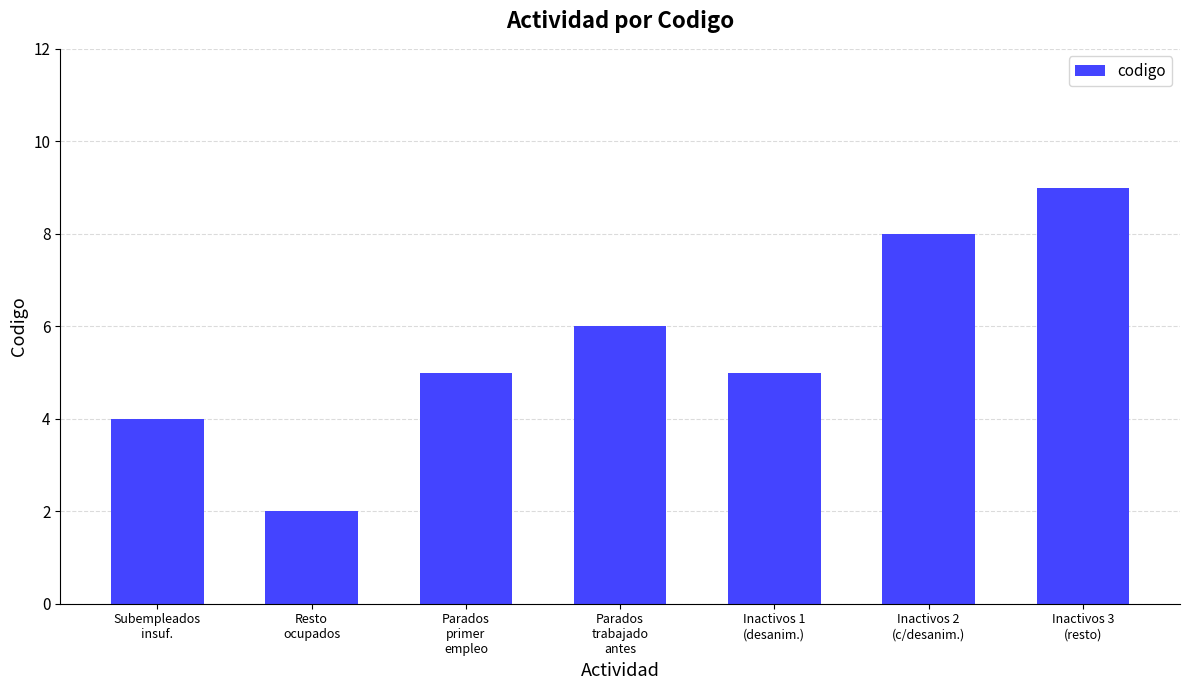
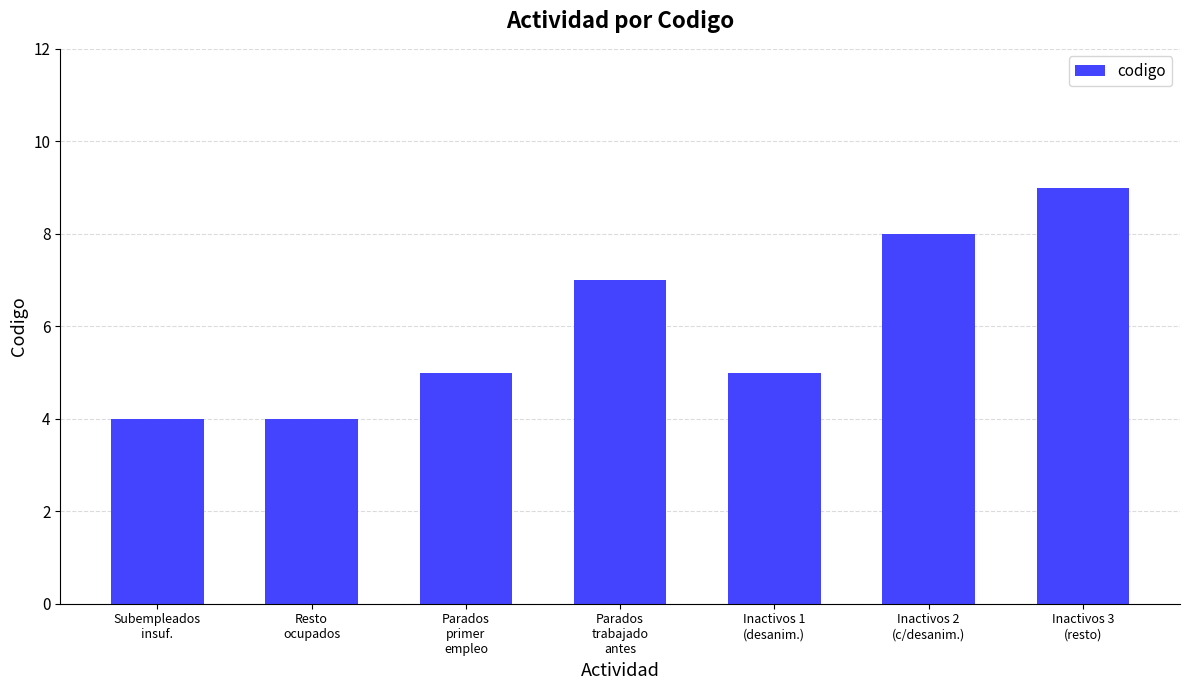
  {
    "Subempleados insuf.": 4,
-   "Resto ocupados": 2,
+   "Resto ocupados": 4,
    "Parados primer empleo": 5,
-   "Parados trabajado antes": 6,
+   "Parados trabajado antes": 7,
    "Inactivos 1 (desanim.)": 5,
    "Inactivos 2 (c/desanim.)": 8,
    "Inactivos 3 (resto)": 9
  }
